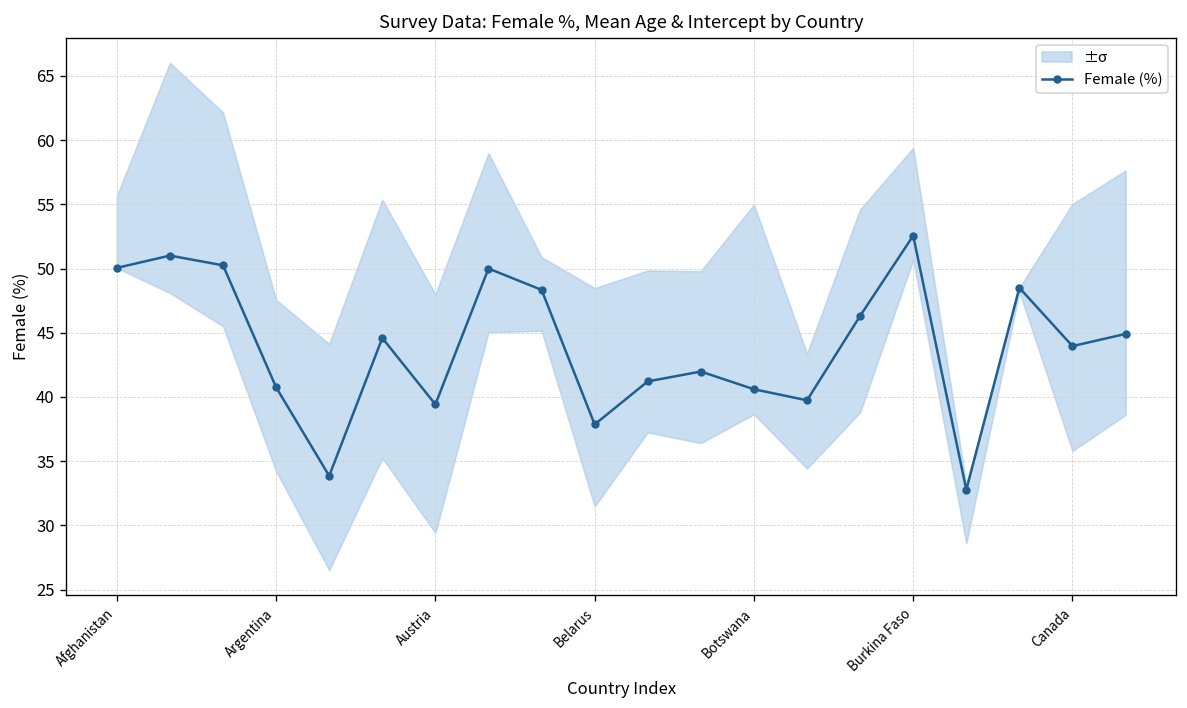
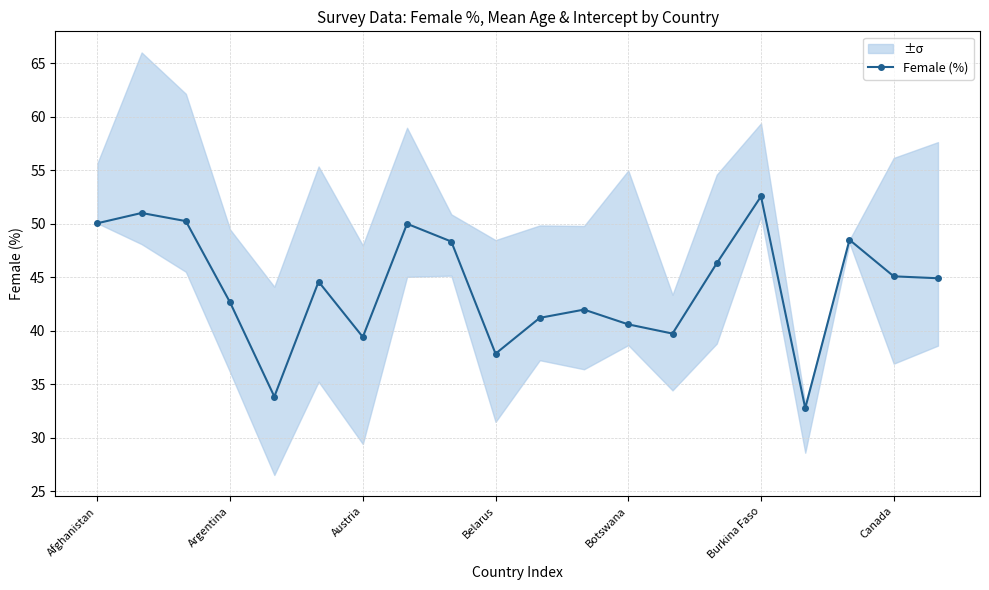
  {
    "Female (%)": {
      "Afghanistan": 50.1,
-     "Argentina": 40.8,
+     "Argentina": 42.7,
      "Austria": 39.4,
      "Belarus": 37.9,
      "Botswana": 40.6,
      "Burkina Faso": 52.6,
-     "Canada": 44.0
+     "Canada": 45.1
    }
  }
